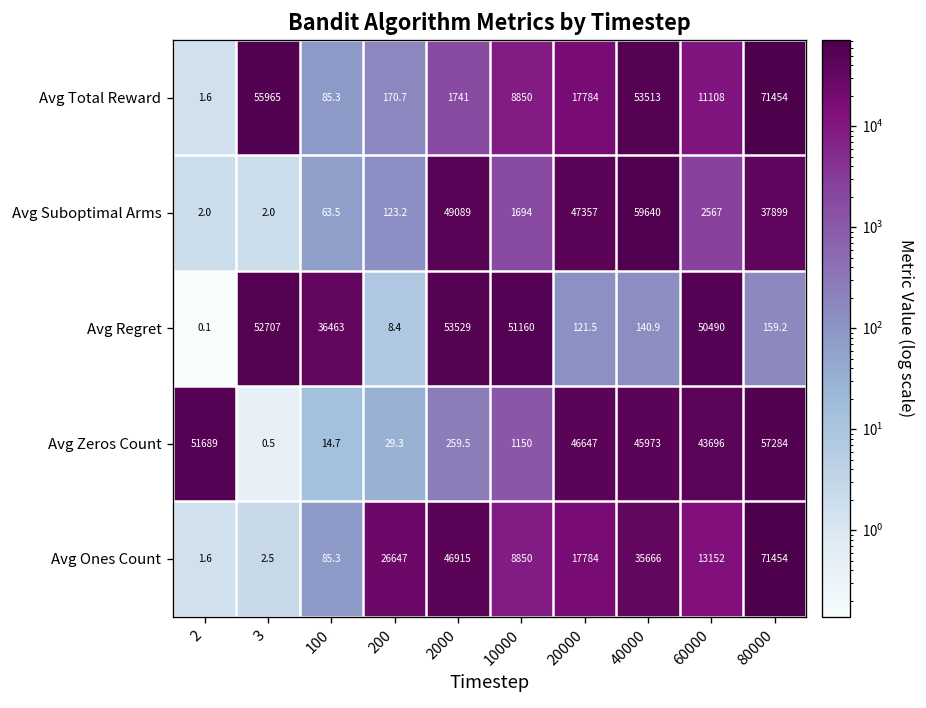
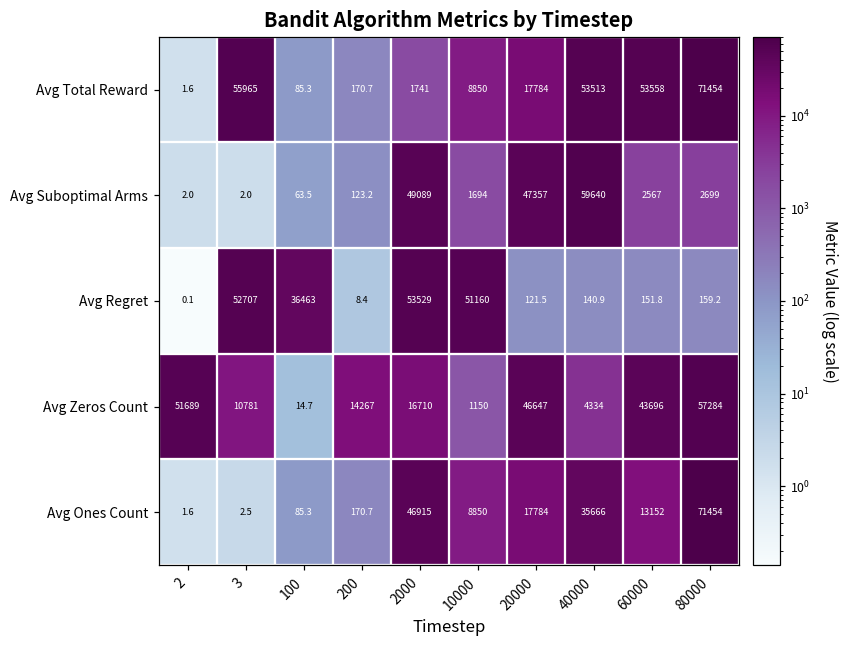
  {
    "Avg Total Reward": {
      "2": 1.6,
      "3": 55965,
      "100": 85.3,
      "200": 170.7,
      "2000": 1741,
      "10000": 8850,
      "20000": 17784,
      "40000": 53513,
-     "60000": 11108,
+     "60000": 53558,
      "80000": 71454
    },
    "Avg Suboptimal Arms": {
      "2": 2.0,
      "3": 2.0,
      "100": 63.5,
      "200": 123.2,
      "2000": 49089,
      "10000": 1694,
      "20000": 47357,
      "40000": 59640,
      "60000": 2567,
-     "80000": 37899
+     "80000": 2699
    },
    "Avg Regret": {
      "2": 0.1,
      "3": 52707,
      "100": 36463,
      "200": 8.4,
      "2000": 53529,
      "10000": 51160,
      "20000": 121.5,
      "40000": 140.9,
-     "60000": 50490,
+     "60000": 151.8,
      "80000": 159.2
    },
    "Avg Zeros Count": {
      "2": 51689,
-     "3": 0.5,
+     "3": 10781,
      "100": 14.7,
-     "200": 29.3,
-     "2000": 259.5,
+     "200": 14267,
+     "2000": 16710,
      "10000": 1150,
      "20000": 46647,
-     "40000": 45973,
+     "40000": 4334,
      "60000": 43696,
      "80000": 57284
    },
    "Avg Ones Count": {
      "2": 1.6,
      "3": 2.5,
      "100": 85.3,
-     "200": 26647,
+     "200": 170.7,
      "2000": 46915,
      "10000": 8850,
      "20000": 17784,
      "40000": 35666,
      "60000": 13152,
      "80000": 71454
    }
  }
